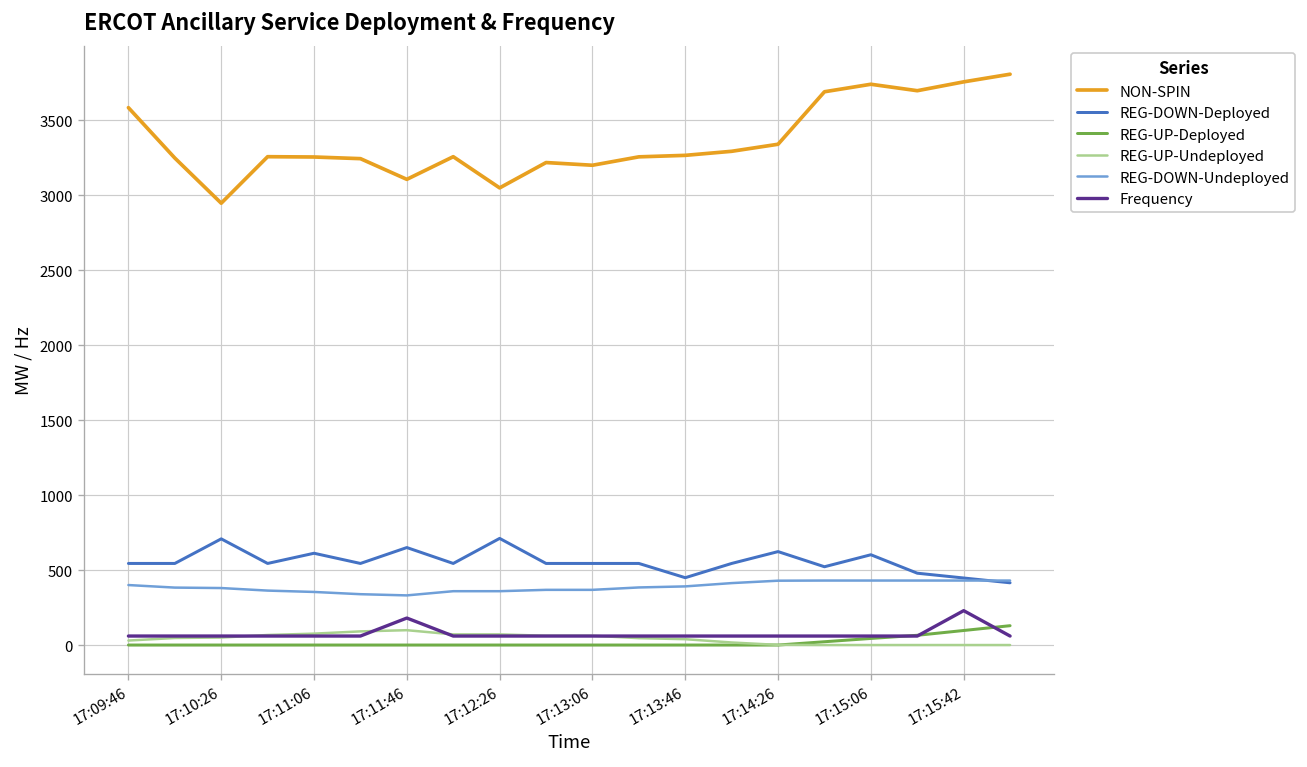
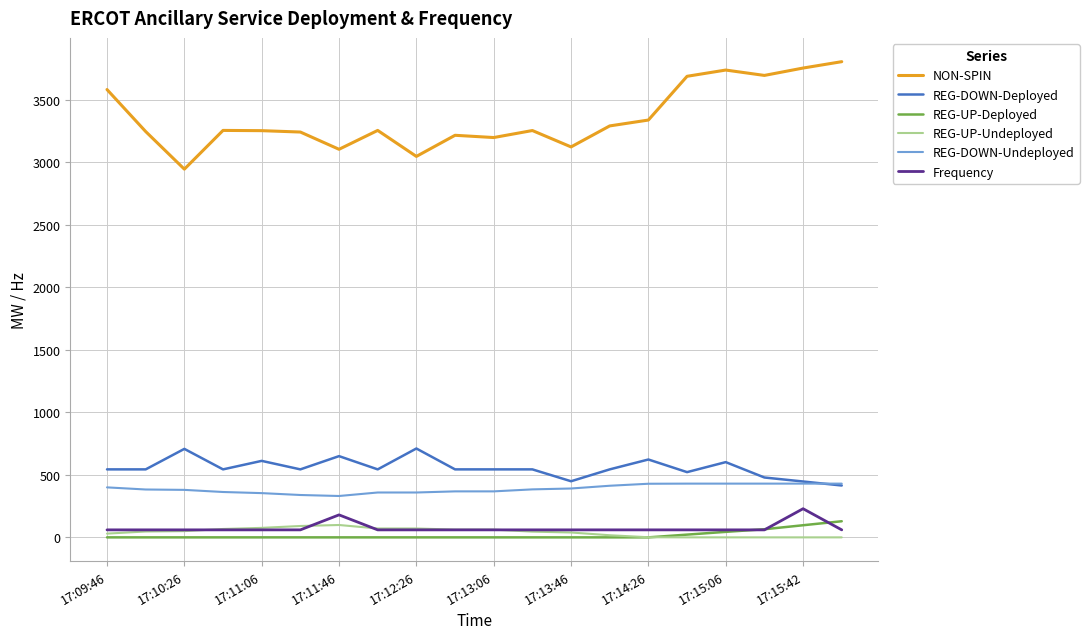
  {
    "NON-SPIN": {
      "17:09:46": 3580,
      "17:10:26": 2950,
      "17:11:06": 3250,
      "17:11:46": 3110,
      "17:12:26": 3050,
      "17:13:06": 3200,
-     "17:13:46": 3270,
+     "17:13:46": 3120,
      "17:14:26": 3340,
      "17:15:06": 3740,
      "17:15:42": 3760
    },
    "REG-DOWN-Deployed": {
      "17:09:46": 540,
      "17:10:26": 710,
      "17:11:06": 610,
      "17:11:46": 650,
      "17:12:26": 710,
      "17:13:06": 540,
      "17:13:46": 450,
      "17:14:26": 620,
      "17:15:06": 600
    },
    "REG-UP-Deployed": {
      "17:09:46": 0,
      "17:10:26": 0,
      "17:11:06": 0,
      "17:11:46": 0,
      "17:12:26": 0,
      "17:13:06": 0,
      "17:13:46": 0,
      "17:15:42": 100
    },
    "REG-UP-Undeployed": {
      "17:09:46": 30,
      "17:11:46": 100,
      "17:13:46": 40,
      "17:15:06": 0,
      "17:15:42": 0
    },
    "REG-DOWN-Undeployed": {
      "17:09:46": 400,
      "17:10:26": 380,
      "17:11:06": 350,
      "17:11:46": 330,
      "17:12:26": 360,
      "17:13:06": 370,
      "17:13:46": 390,
      "17:14:26": 430,
      "17:15:06": 430
    },
    "Frequency": {
      "17:09:46": 60,
      "17:11:46": 180,
      "17:13:46": 60,
      "17:14:26": 60,
      "17:15:42": 230
    }
  }
